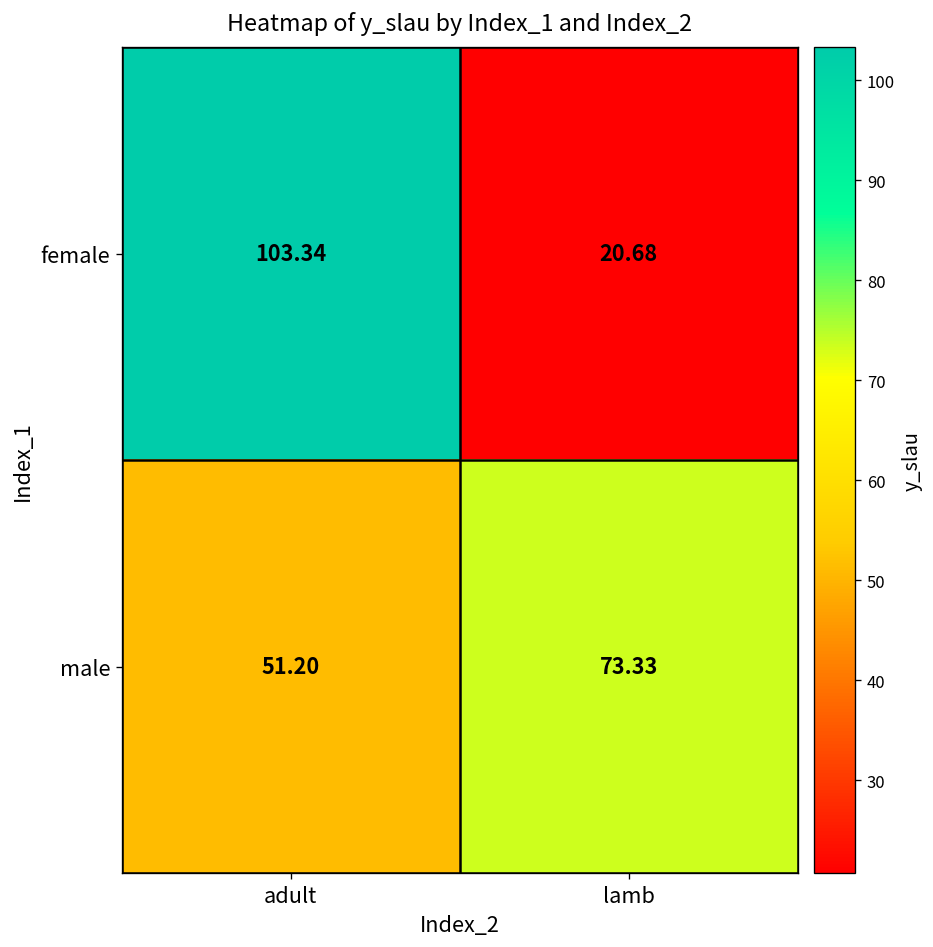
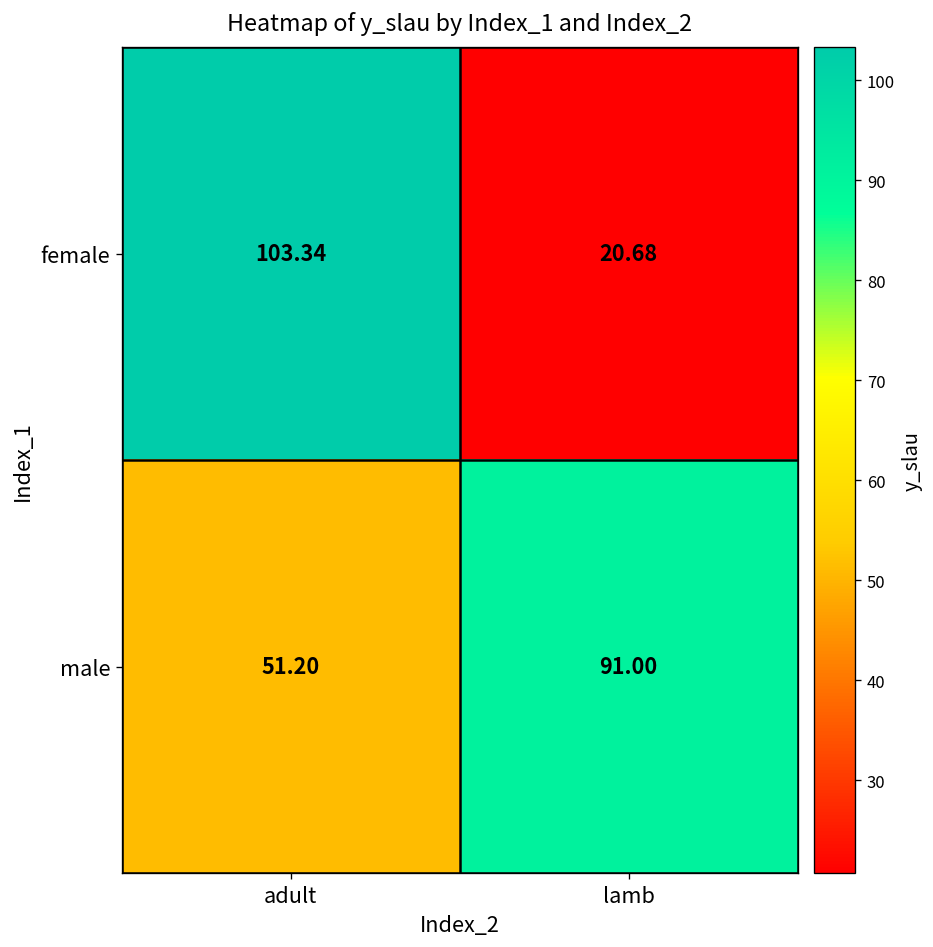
  {
    "female": {
      "adult": 103.34,
      "lamb": 20.68
    },
    "male": {
      "adult": 51.20,
-     "lamb": 73.33
+     "lamb": 91.00
    }
  }
